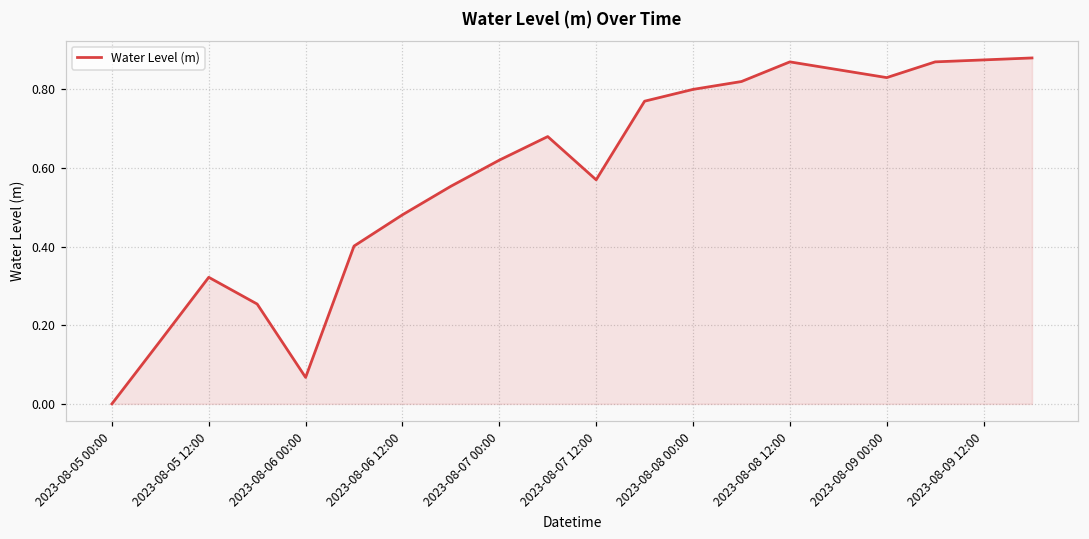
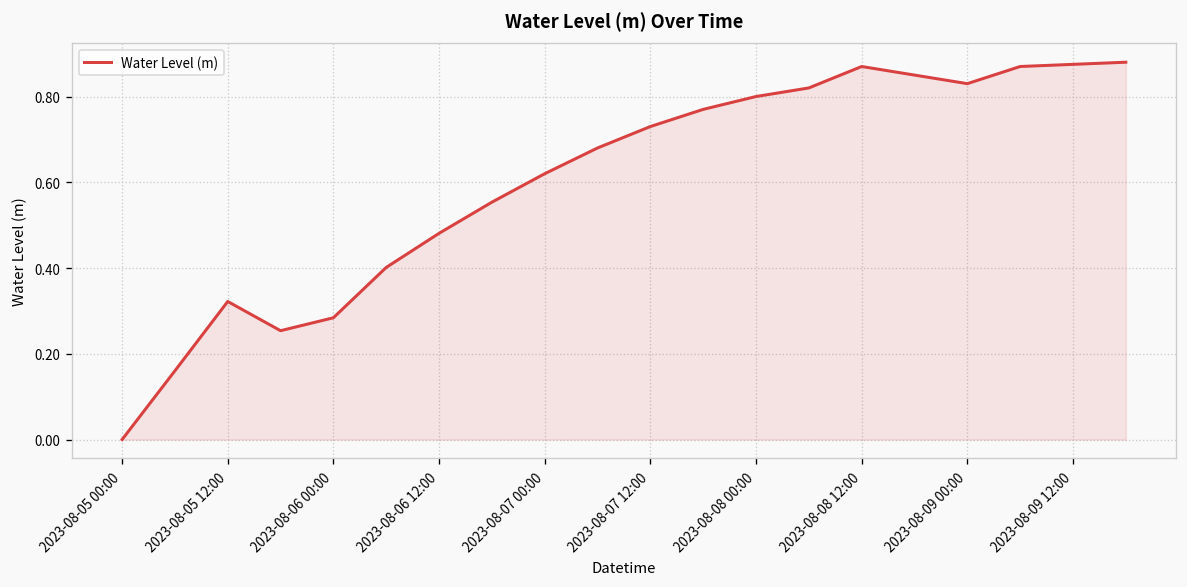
  {
    "2023-08-05 00:00": 0.00,
    "2023-08-05 12:00": 0.32,
-   "2023-08-06 00:00": 0.07,
+   "2023-08-06 00:00": 0.28,
    "2023-08-06 12:00": 0.48,
    "2023-08-07 00:00": 0.62,
-   "2023-08-07 12:00": 0.57,
+   "2023-08-07 12:00": 0.73,
    "2023-08-08 00:00": 0.80,
    "2023-08-08 12:00": 0.87,
    "2023-08-09 00:00": 0.83,
    "2023-08-09 12:00": 0.88
  }
